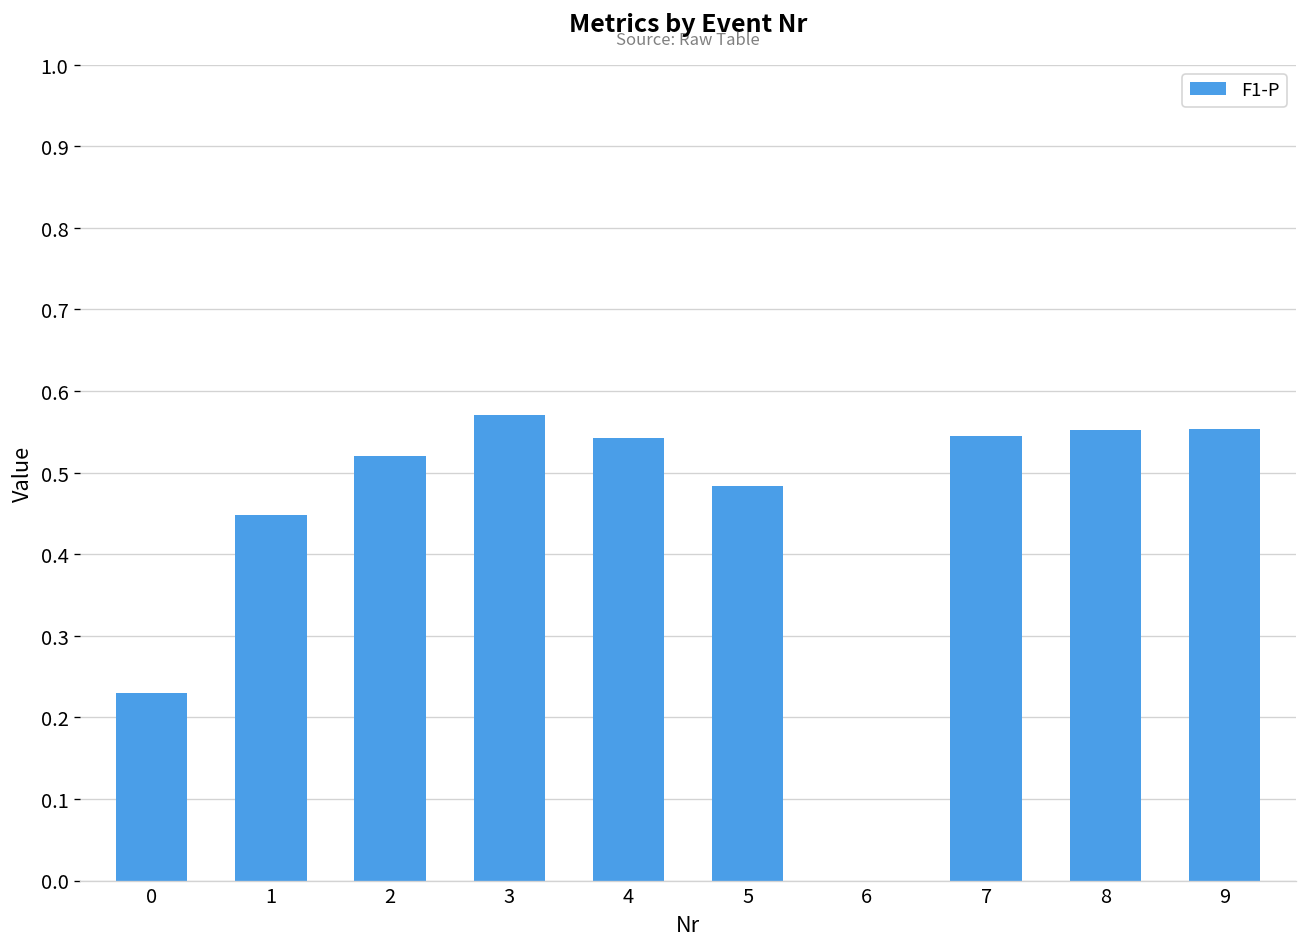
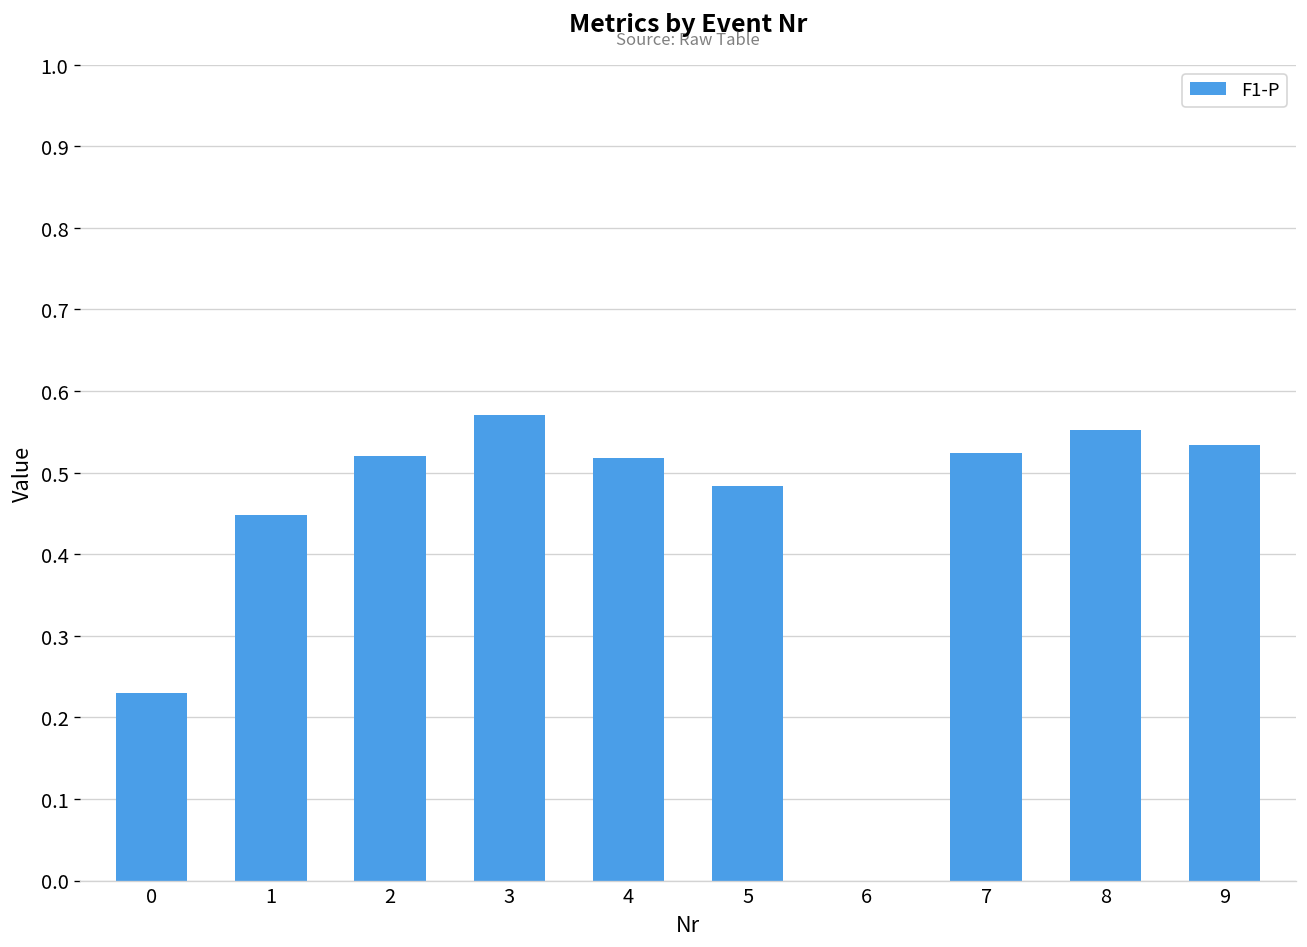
  {
    "0": 0.23,
    "1": 0.45,
    "2": 0.52,
    "3": 0.57,
-   "4": 0.54,
+   "4": 0.52,
    "5": 0.48,
    "6": 0.00,
-   "7": 0.54,
+   "7": 0.52,
    "8": 0.55,
-   "9": 0.55
+   "9": 0.53
  }
